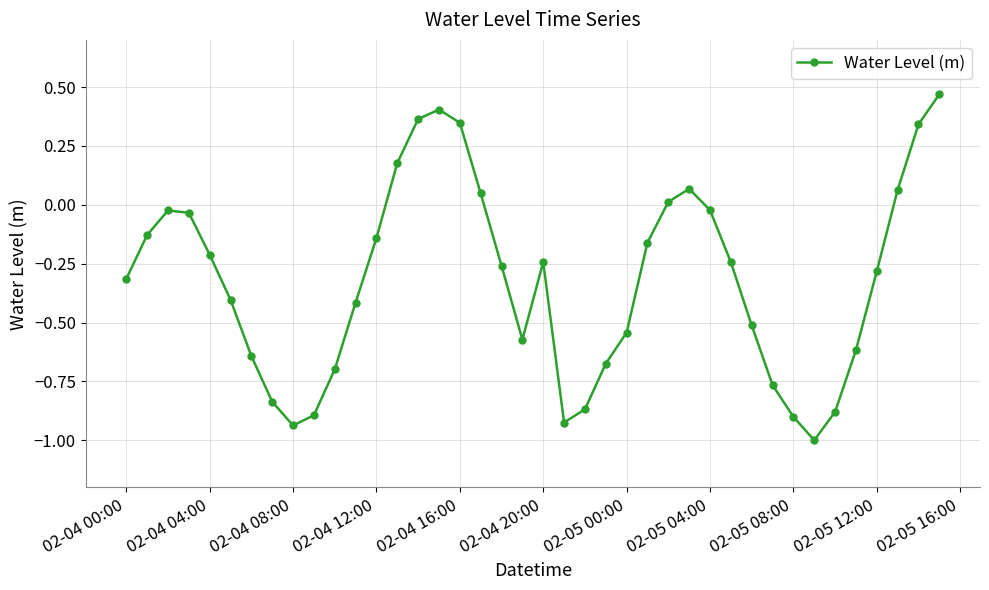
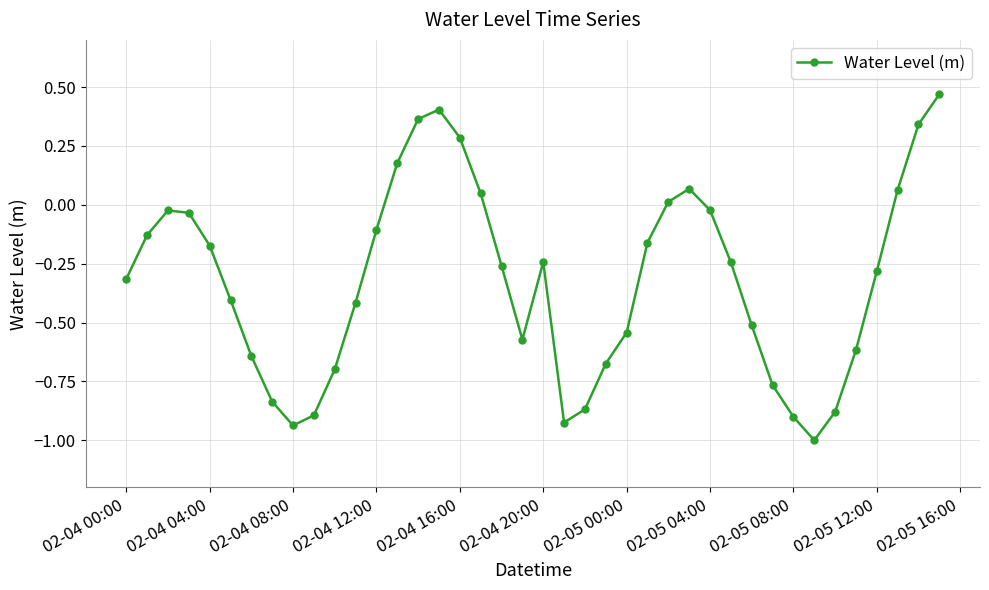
  {
    "02-04 00:00": -0.31,
-   "02-04 04:00": -0.21,
+   "02-04 04:00": -0.17,
    "02-04 08:00": -0.94,
-   "02-04 12:00": -0.14,
-   "02-04 16:00": 0.35,
+   "02-04 12:00": -0.11,
+   "02-04 16:00": 0.29,
    "02-04 20:00": -0.24,
    "02-05 00:00": -0.54,
    "02-05 04:00": -0.02,
    "02-05 08:00": -0.90,
    "02-05 12:00": -0.28
  }
